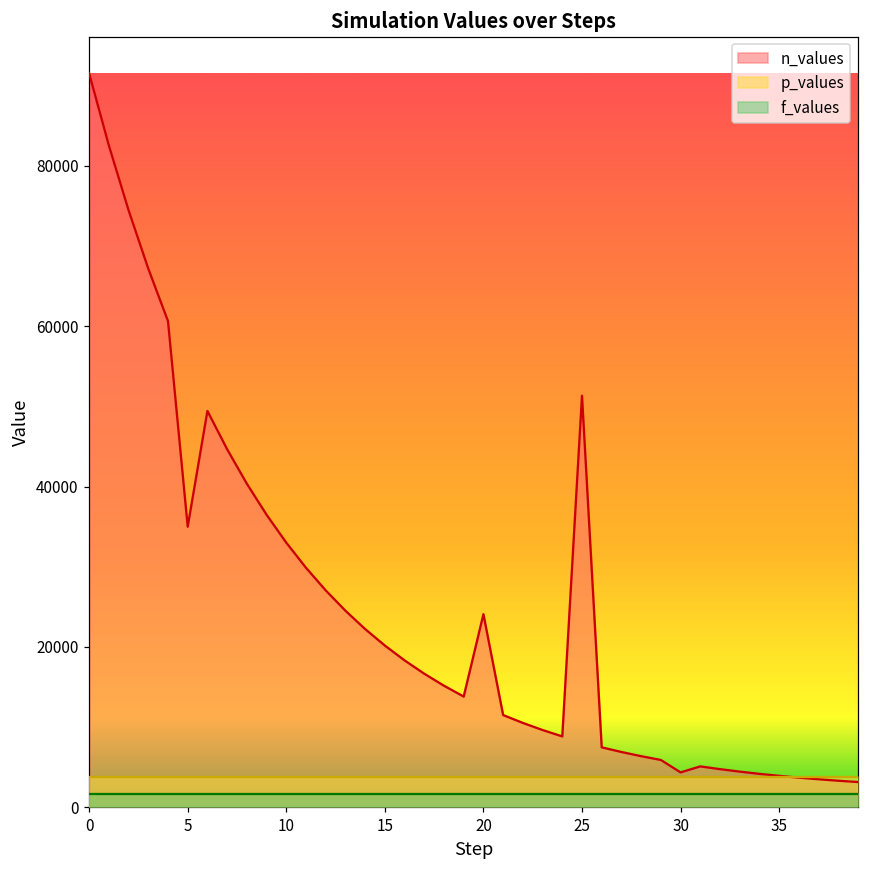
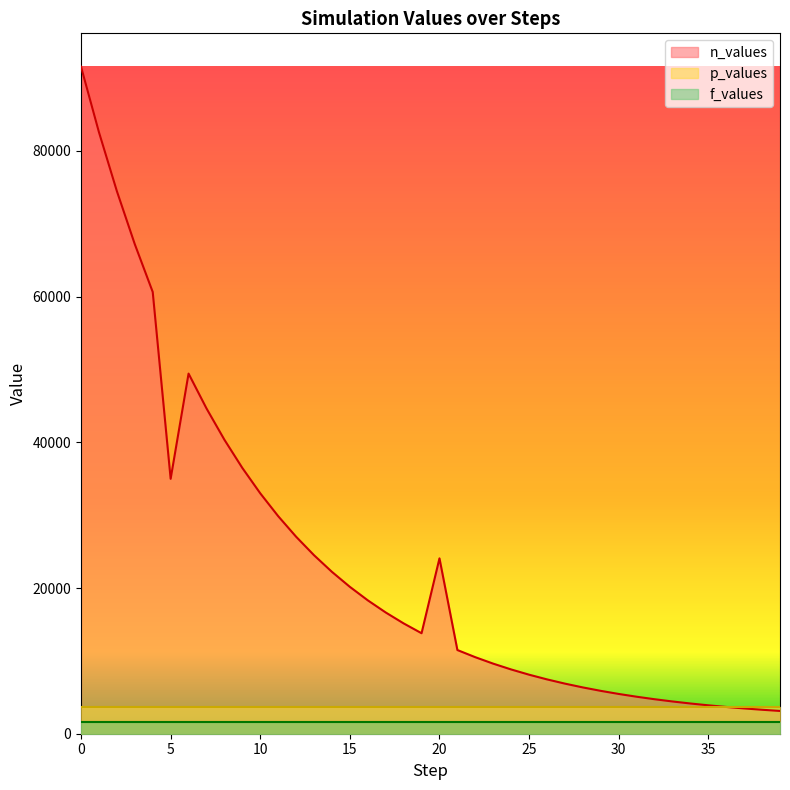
  {
    "n_values": {
      "0": 92000,
      "5": 35000,
      "10": 33000,
      "15": 20000,
      "20": 24000,
-     "25": 51000,
-     "30": 4000
+     "25": 8000,
+     "30": 5000
    },
    "p_values": {
      "0": 4000,
      "5": 4000,
      "10": 4000,
      "15": 4000,
      "20": 4000,
      "25": 4000,
      "30": 4000
    },
    "f_values": {
      "0": 2000,
      "5": 2000,
      "10": 2000,
      "15": 2000,
      "20": 2000,
      "25": 2000,
      "30": 2000,
      "35": 2000
    }
  }
